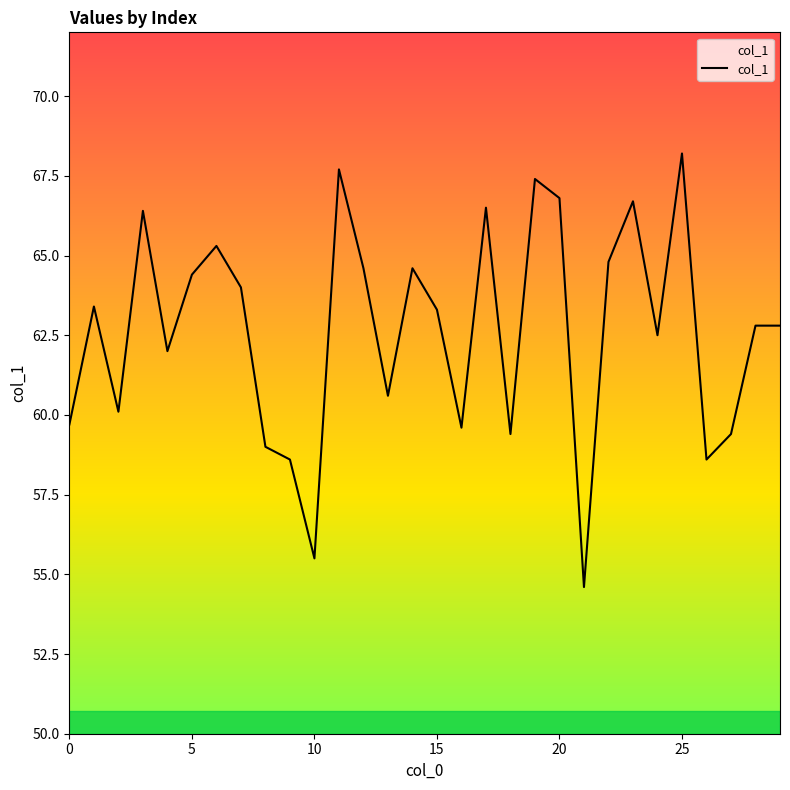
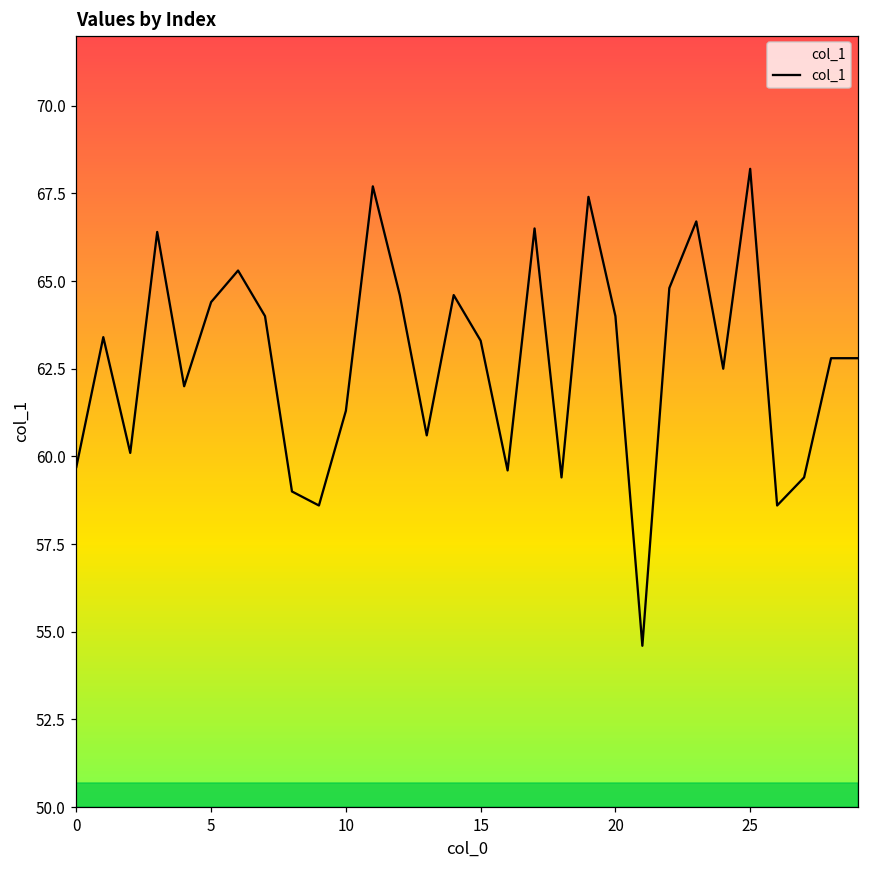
  {
    "0": 59.7,
    "5": 64.4,
-   "10": 55.5,
+   "10": 61.3,
    "15": 63.3,
-   "20": 66.8,
+   "20": 64.0,
    "25": 68.2
  }
